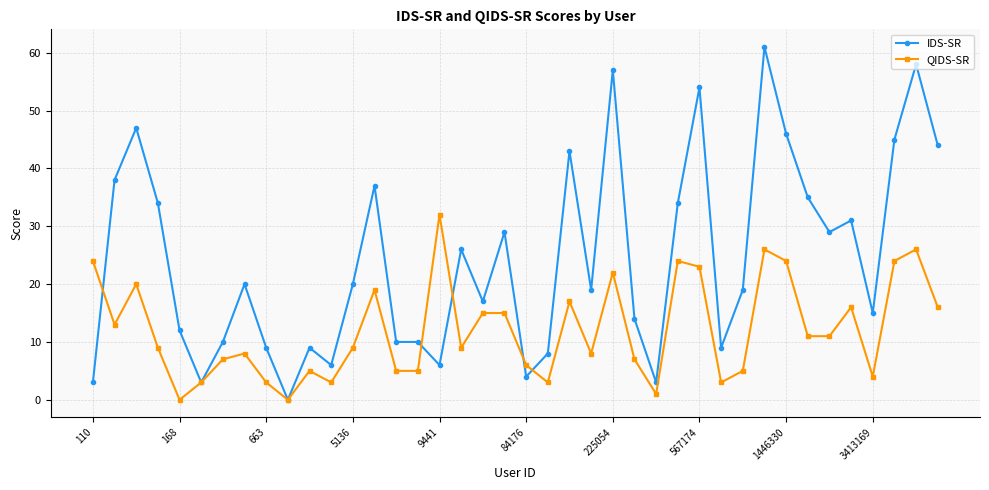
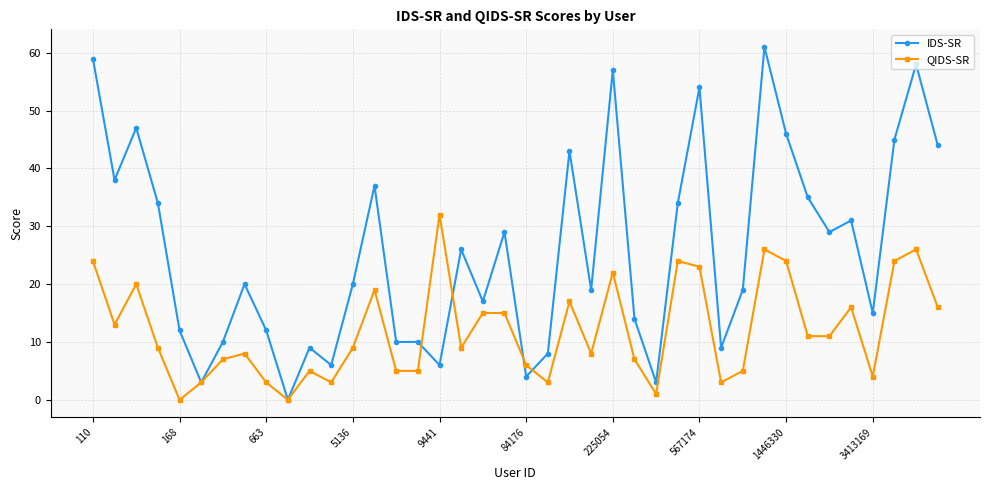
  {
    "IDS-SR": {
-     "110": 3,
+     "110": 59,
      "168": 12,
-     "663": 9,
+     "663": 12,
      "5136": 20,
      "9441": 6,
      "84176": 4,
      "225054": 57,
      "567174": 54,
      "1446330": 46,
      "3413169": 15
    },
    "QIDS-SR": {
      "110": 24,
      "168": 0,
      "663": 3,
      "5136": 9,
      "9441": 32,
      "84176": 6,
      "225054": 22,
      "567174": 23,
      "1446330": 24,
      "3413169": 4
    }
  }
